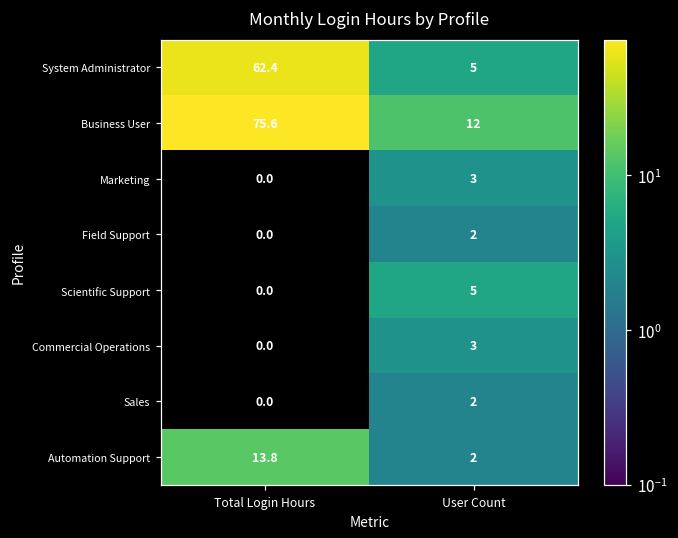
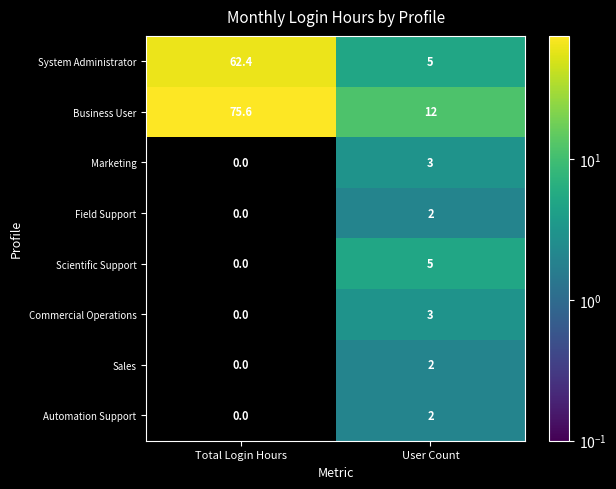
  {
    "System Administrator": {
      "Total Login Hours": 62.4,
      "User Count": 5
    },
    "Business User": {
      "Total Login Hours": 75.6,
      "User Count": 12
    },
    "Marketing": {
      "Total Login Hours": 0.0,
      "User Count": 3
    },
    "Field Support": {
      "Total Login Hours": 0.0,
      "User Count": 2
    },
    "Scientific Support": {
      "Total Login Hours": 0.0,
      "User Count": 5
    },
    "Commercial Operations": {
      "Total Login Hours": 0.0,
      "User Count": 3
    },
    "Sales": {
      "Total Login Hours": 0.0,
      "User Count": 2
    },
    "Automation Support": {
-     "Total Login Hours": 13.8,
+     "Total Login Hours": 0.0,
      "User Count": 2
    }
  }
